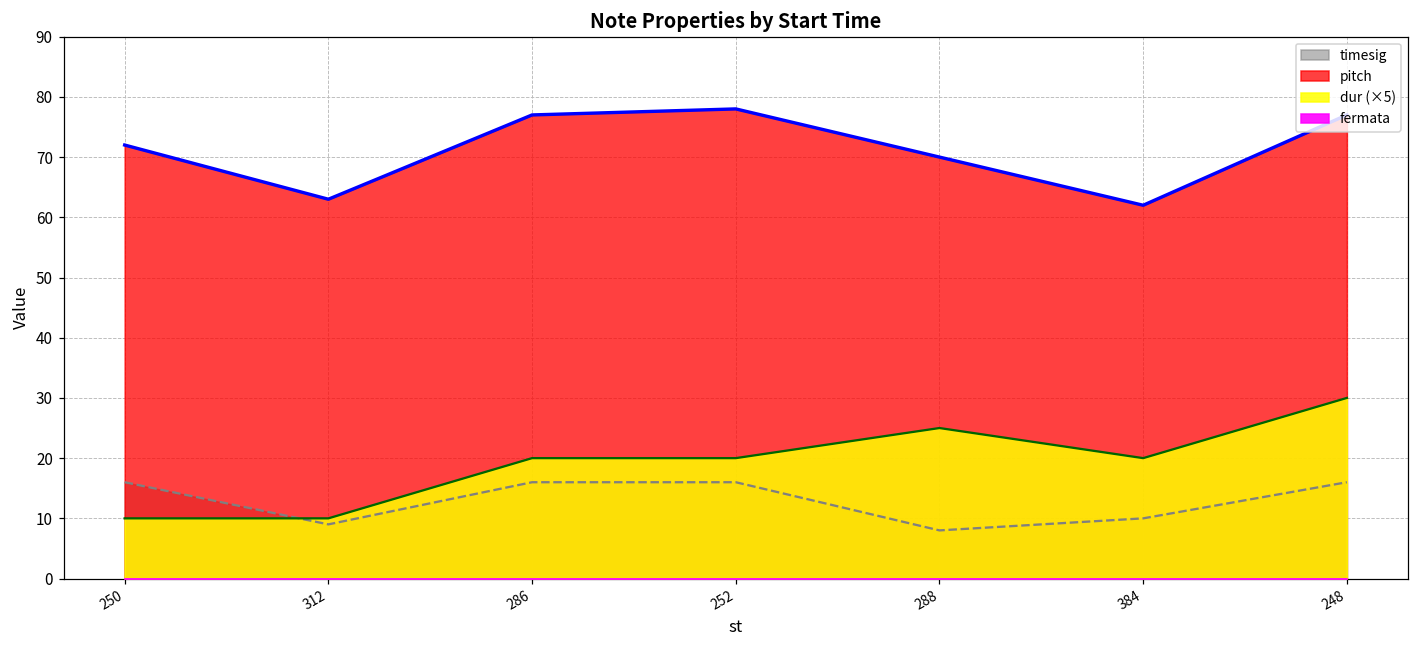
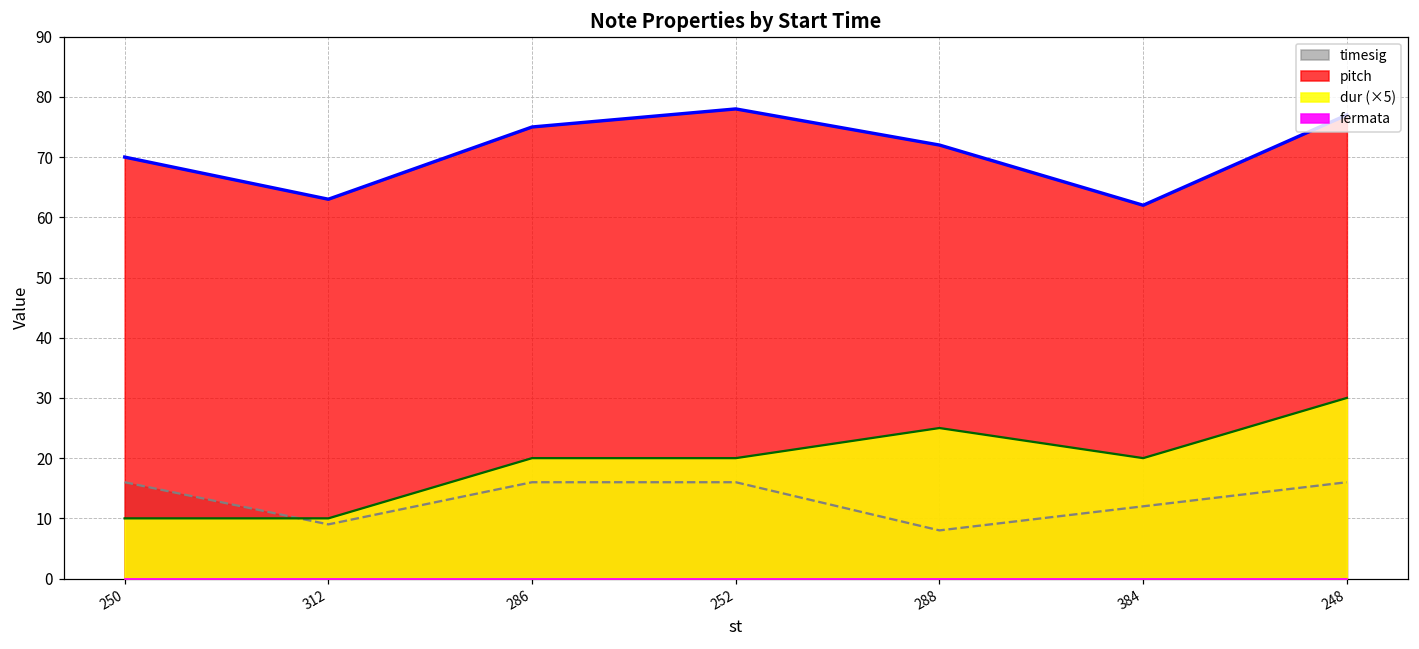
  {
    "timesig": {
      "250": 16,
      "312": 9,
      "286": 16,
      "252": 16,
      "288": 8,
-     "384": 10,
+     "384": 12,
      "248": 16
    },
    "pitch": {
-     "250": 72,
+     "250": 70,
      "312": 63,
-     "286": 77,
+     "286": 75,
      "252": 78,
-     "288": 70,
+     "288": 72,
      "384": 62
    },
    "dur (×5)": {
      "250": 10,
      "312": 10,
      "286": 20,
      "252": 20,
      "288": 25,
      "384": 20,
      "248": 30
    },
    "fermata": {
      "250": 0,
      "312": 0,
      "286": 0,
      "252": 0,
      "288": 0,
      "384": 0,
      "248": 0
    }
  }
